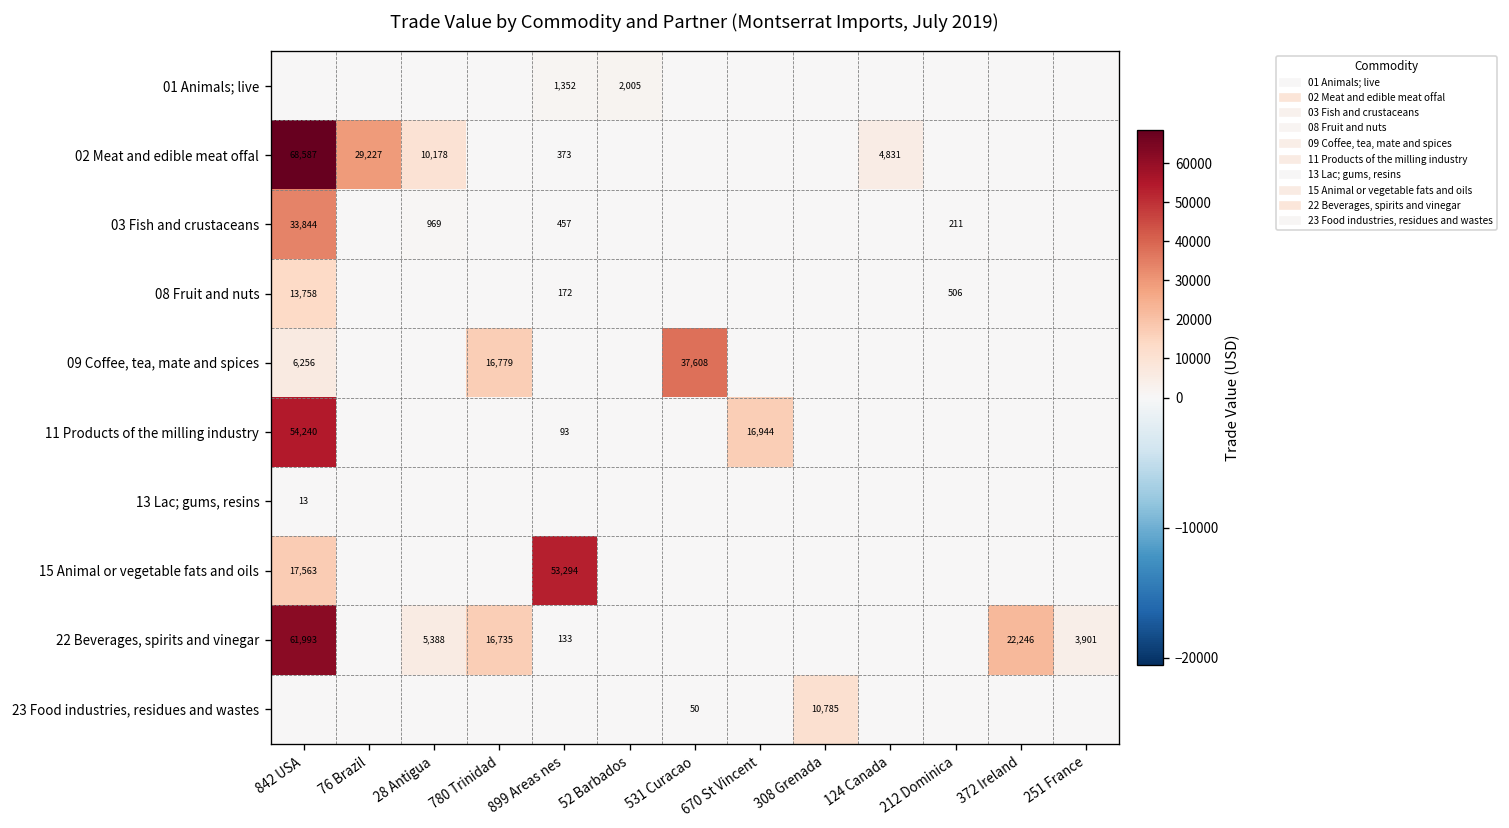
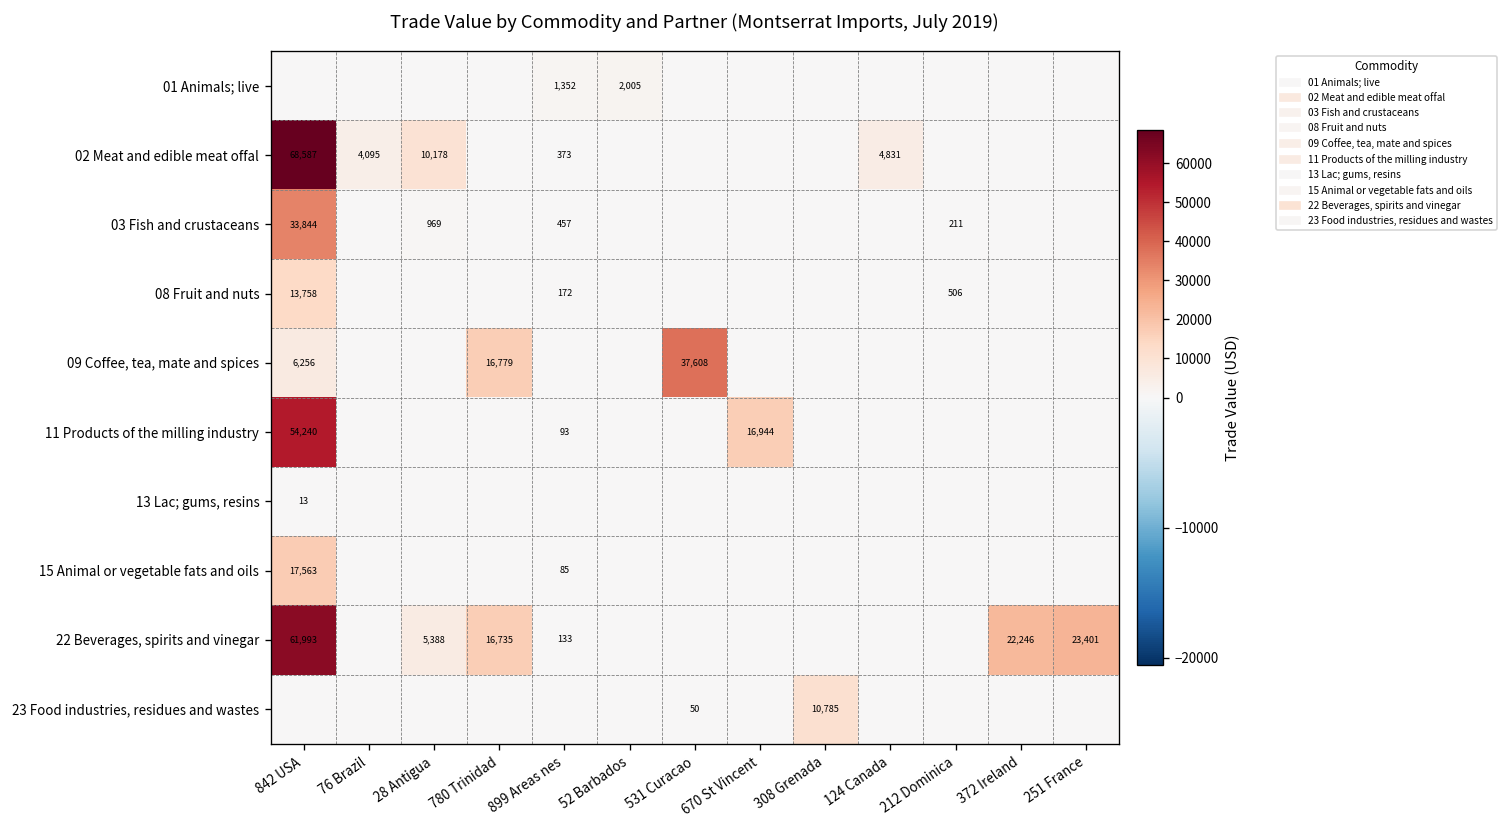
  {
    "01 Animals; live": {
      "899 Areas nes": "1,352",
      "52 Barbados": "2,005"
    },
    "02 Meat and edible meat offal": {
      "842 USA": "68,587",
-     "76 Brazil": "29,227",
+     "76 Brazil": "4,095",
      "28 Antigua": "10,178",
      "899 Areas nes": "373",
      "124 Canada": "4,831"
    },
    "03 Fish and crustaceans": {
      "842 USA": "33,844",
      "28 Antigua": "969",
      "899 Areas nes": "457",
      "212 Dominica": "211"
    },
    "08 Fruit and nuts": {
      "842 USA": "13,758",
      "899 Areas nes": "172",
      "212 Dominica": "506"
    },
    "09 Coffee, tea, mate and spices": {
      "842 USA": "6,256",
      "780 Trinidad": "16,779",
      "531 Curacao": "37,608"
    },
    "11 Products of the milling industry": {
      "842 USA": "54,240",
      "899 Areas nes": "93",
      "670 St Vincent": "16,944"
    },
    "13 Lac; gums, resins": {
      "842 USA": "13"
    },
    "15 Animal or vegetable fats and oils": {
      "842 USA": "17,563",
-     "899 Areas nes": "53,294"
+     "899 Areas nes": "85"
    },
    "22 Beverages, spirits and vinegar": {
      "842 USA": "61,993",
      "28 Antigua": "5,388",
      "780 Trinidad": "16,735",
      "899 Areas nes": "133",
      "372 Ireland": "22,246",
-     "251 France": "3,901"
+     "251 France": "23,401"
    },
    "23 Food industries, residues and wastes": {
      "531 Curacao": "50",
      "308 Grenada": "10,785"
    }
  }
